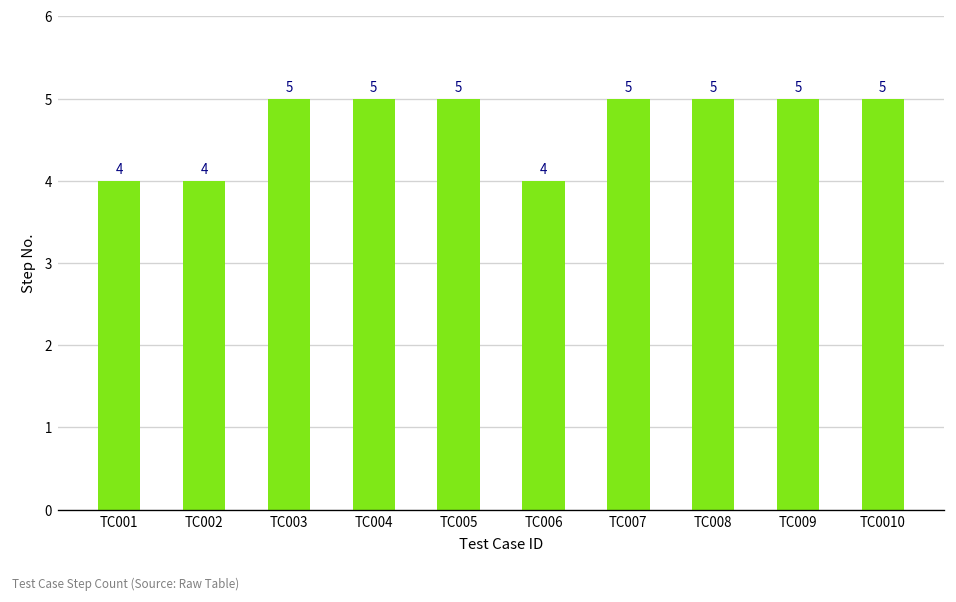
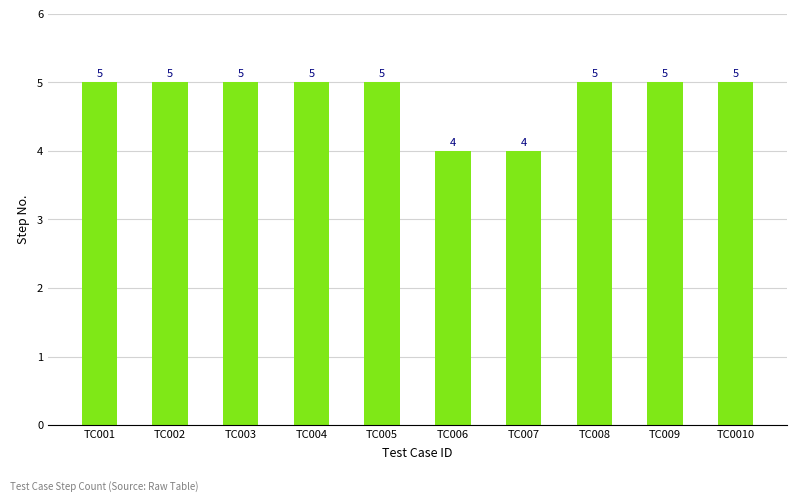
  {
-   "TC001": 4,
-   "TC002": 4,
+   "TC001": 5,
+   "TC002": 5,
    "TC003": 5,
    "TC004": 5,
    "TC005": 5,
    "TC006": 4,
-   "TC007": 5,
+   "TC007": 4,
    "TC008": 5,
    "TC009": 5,
    "TC0010": 5
  }
